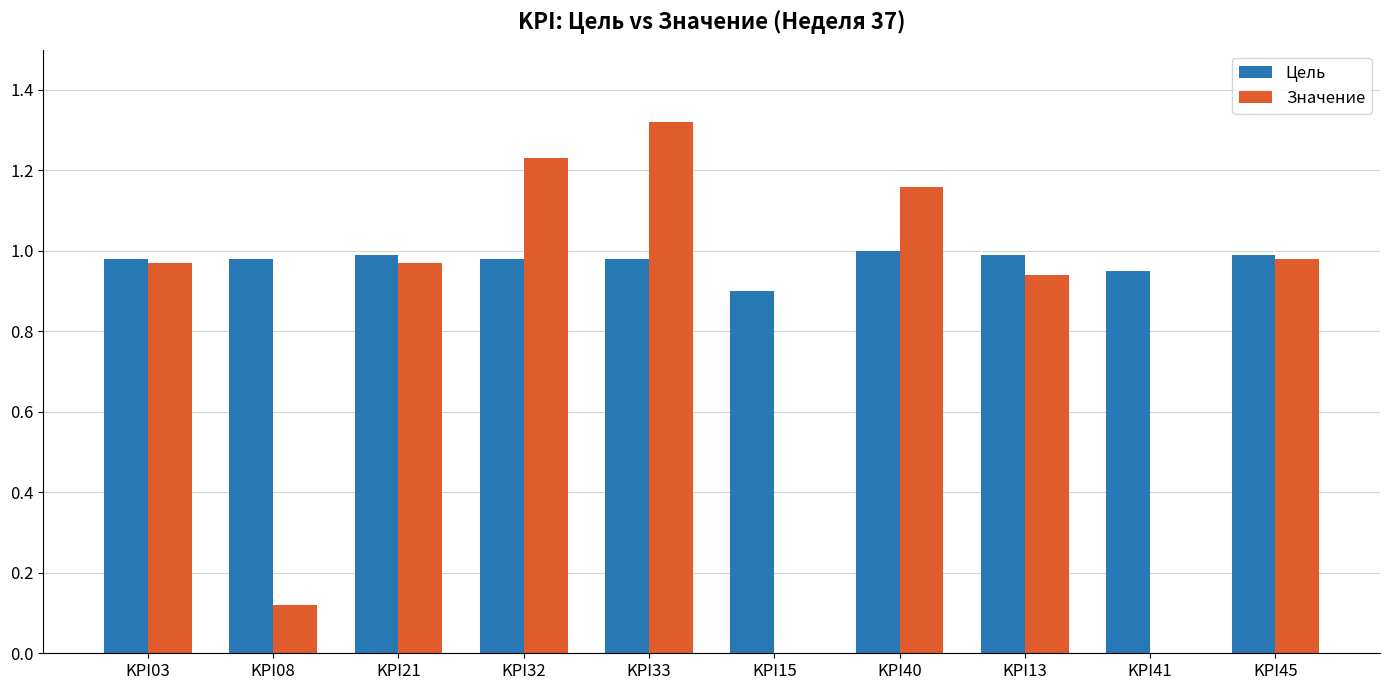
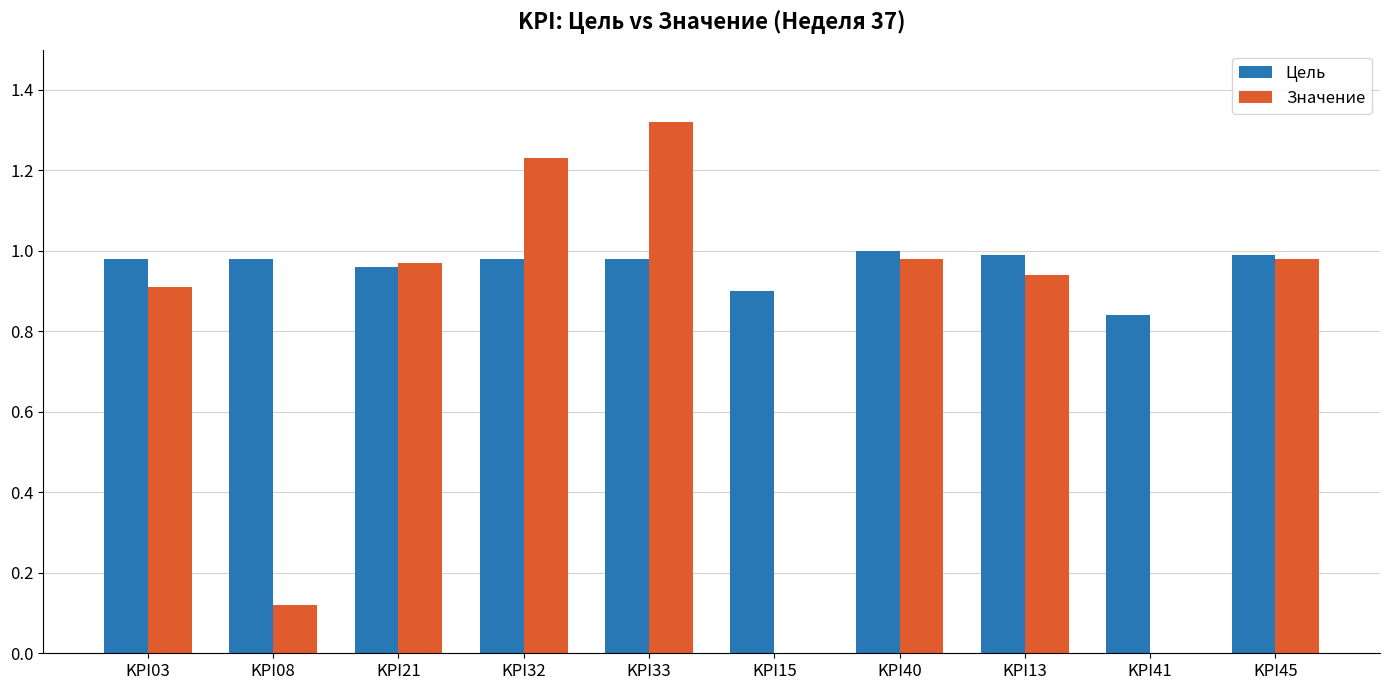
  {
    "Цель": {
      "KPI03": 0.98,
      "KPI08": 0.98,
-     "KPI21": 0.99,
+     "KPI21": 0.96,
      "KPI32": 0.98,
      "KPI33": 0.98,
      "KPI15": 0.90,
      "KPI40": 1.00,
      "KPI13": 0.99,
-     "KPI41": 0.95,
+     "KPI41": 0.84,
      "KPI45": 0.99
    },
    "Значение": {
-     "KPI03": 0.97,
+     "KPI03": 0.91,
      "KPI08": 0.12,
      "KPI21": 0.97,
      "KPI32": 1.23,
      "KPI33": 1.32,
      "KPI15": 0.00,
-     "KPI40": 1.16,
+     "KPI40": 0.98,
      "KPI13": 0.94,
      "KPI41": 0.00,
      "KPI45": 0.98
    }
  }
